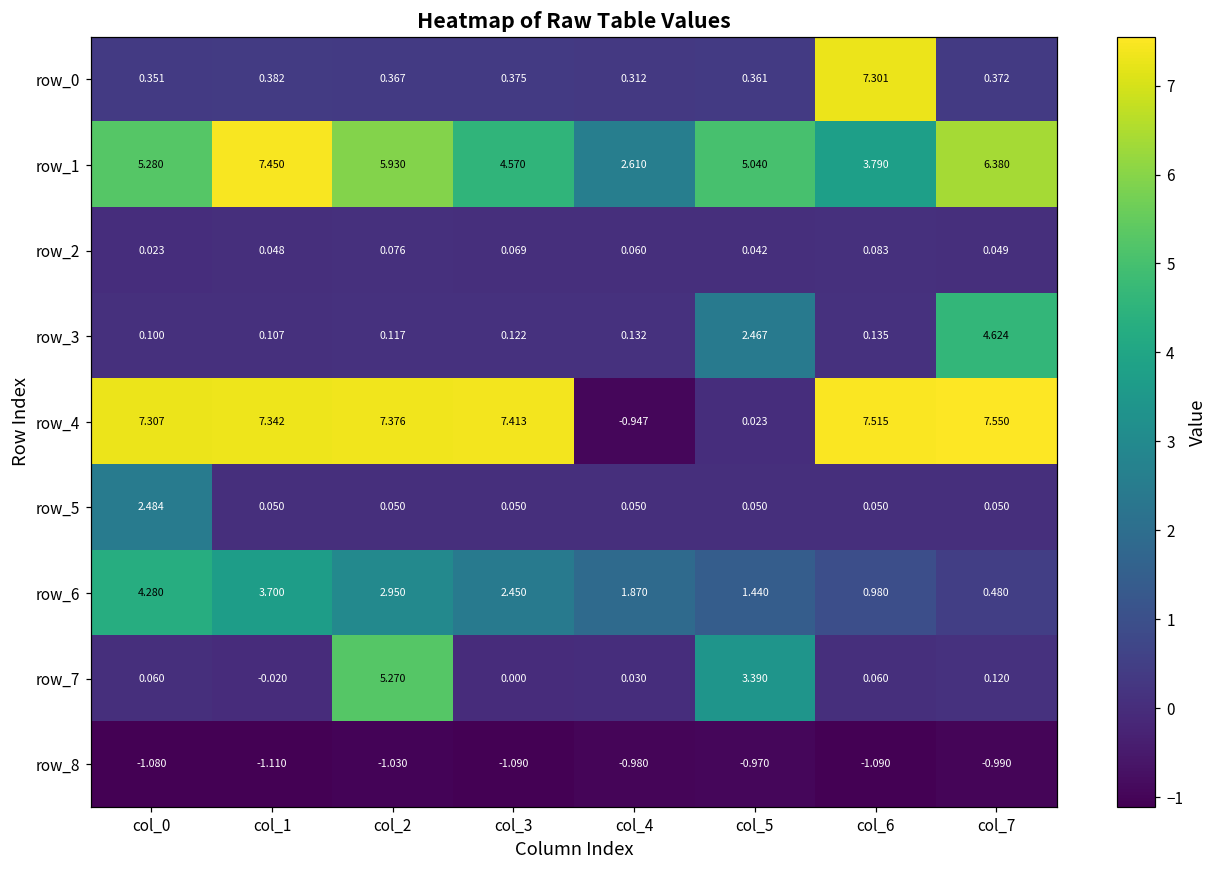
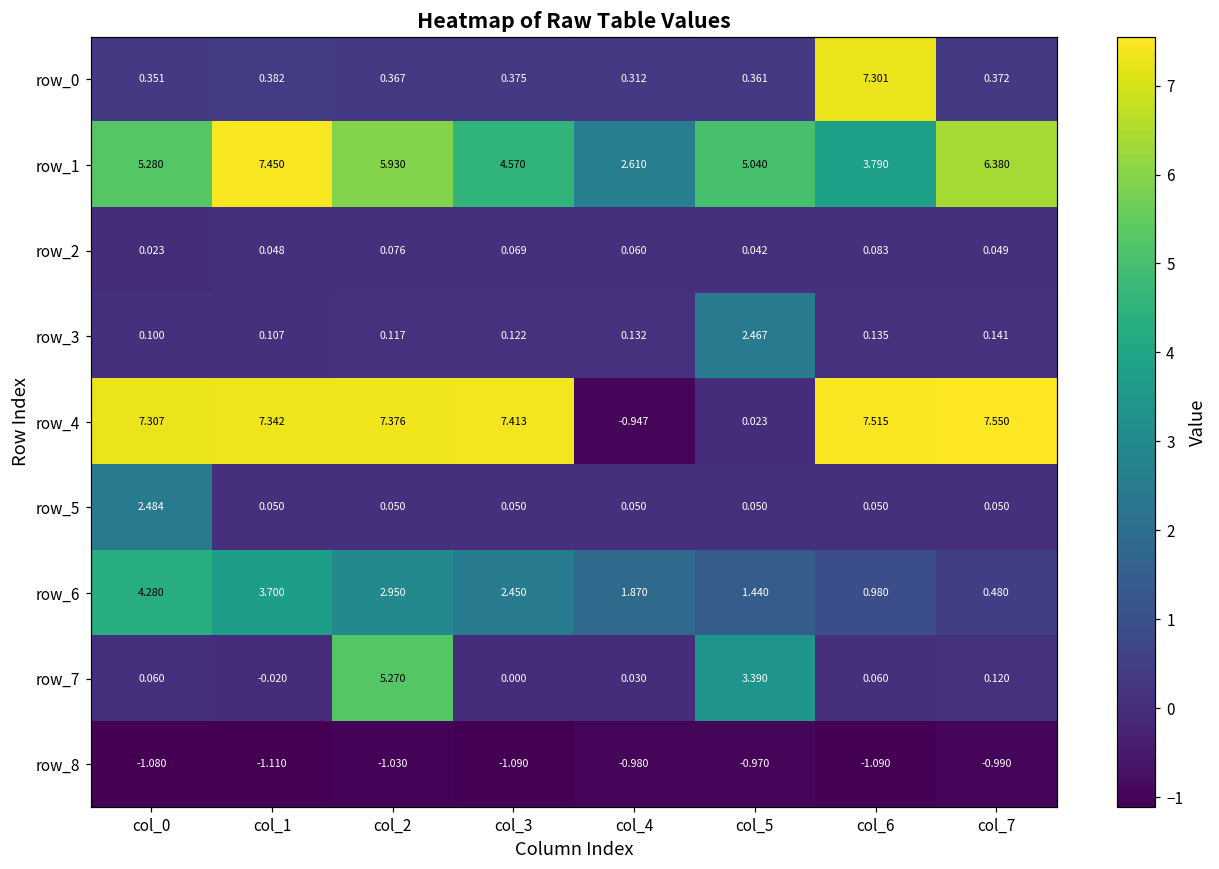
  {
    "row_0": {
      "col_0": 0.351,
      "col_1": 0.382,
      "col_2": 0.367,
      "col_3": 0.375,
      "col_4": 0.312,
      "col_5": 0.361,
      "col_6": 7.301,
      "col_7": 0.372
    },
    "row_1": {
      "col_0": 5.280,
      "col_1": 7.450,
      "col_2": 5.930,
      "col_3": 4.570,
      "col_4": 2.610,
      "col_5": 5.040,
      "col_6": 3.790,
      "col_7": 6.380
    },
    "row_2": {
      "col_0": 0.023,
      "col_1": 0.048,
      "col_2": 0.076,
      "col_3": 0.069,
      "col_4": 0.060,
      "col_5": 0.042,
      "col_6": 0.083,
      "col_7": 0.049
    },
    "row_3": {
      "col_0": 0.100,
      "col_1": 0.107,
      "col_2": 0.117,
      "col_3": 0.122,
      "col_4": 0.132,
      "col_5": 2.467,
      "col_6": 0.135,
-     "col_7": 4.624
+     "col_7": 0.141
    },
    "row_4": {
      "col_0": 7.307,
      "col_1": 7.342,
      "col_2": 7.376,
      "col_3": 7.413,
      "col_4": -0.947,
      "col_5": 0.023,
      "col_6": 7.515,
      "col_7": 7.550
    },
    "row_5": {
      "col_0": 2.484,
      "col_1": 0.050,
      "col_2": 0.050,
      "col_3": 0.050,
      "col_4": 0.050,
      "col_5": 0.050,
      "col_6": 0.050,
      "col_7": 0.050
    },
    "row_6": {
      "col_0": 4.280,
      "col_1": 3.700,
      "col_2": 2.950,
      "col_3": 2.450,
      "col_4": 1.870,
      "col_5": 1.440,
      "col_6": 0.980,
      "col_7": 0.480
    },
    "row_7": {
      "col_0": 0.060,
      "col_1": -0.020,
      "col_2": 5.270,
      "col_3": 0.000,
      "col_4": 0.030,
      "col_5": 3.390,
      "col_6": 0.060,
      "col_7": 0.120
    },
    "row_8": {
      "col_0": -1.080,
      "col_1": -1.110,
      "col_2": -1.030,
      "col_3": -1.090,
      "col_4": -0.980,
      "col_5": -0.970,
      "col_6": -1.090,
      "col_7": -0.990
    }
  }
